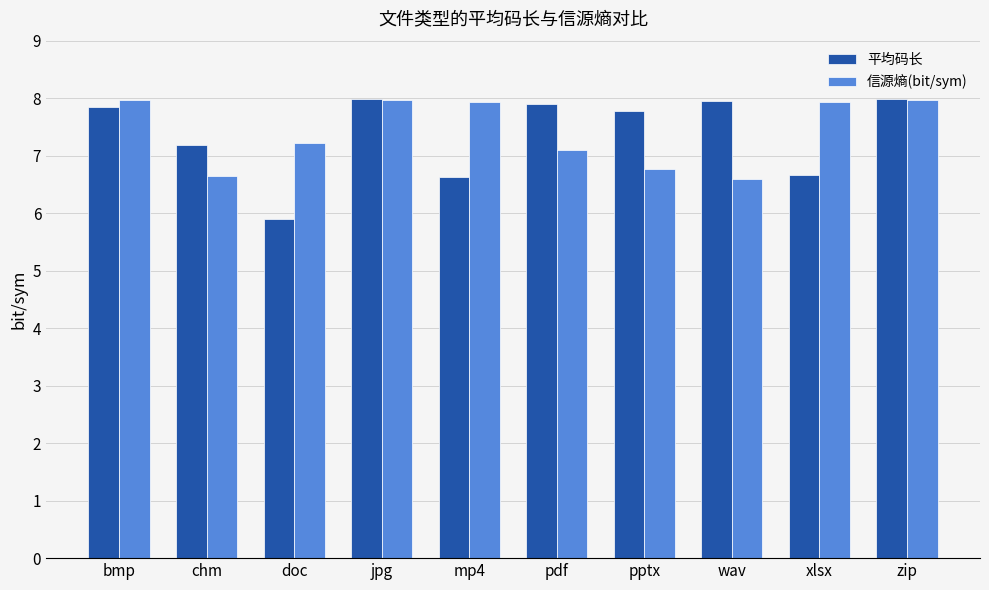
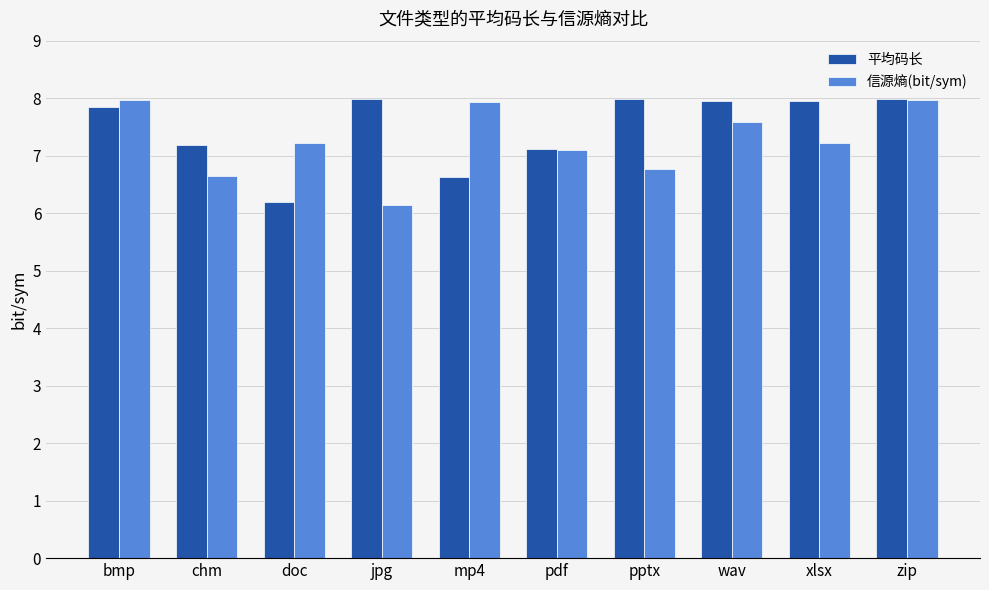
  {
    "平均码长": {
      "bmp": 7.8,
      "chm": 7.2,
-     "doc": 5.9,
+     "doc": 6.2,
      "jpg": 8.0,
      "mp4": 6.6,
-     "pdf": 7.9,
-     "pptx": 7.8,
+     "pdf": 7.1,
+     "pptx": 8.0,
      "wav": 8.0,
-     "xlsx": 6.7,
+     "xlsx": 8.0,
      "zip": 8.0
    },
    "信源熵(bit/sym)": {
      "bmp": 8.0,
      "chm": 6.6,
      "doc": 7.2,
-     "jpg": 8.0,
+     "jpg": 6.2,
      "mp4": 7.9,
      "pdf": 7.1,
      "pptx": 6.8,
-     "wav": 6.6,
-     "xlsx": 7.9,
+     "wav": 7.6,
+     "xlsx": 7.2,
      "zip": 8.0
    }
  }
